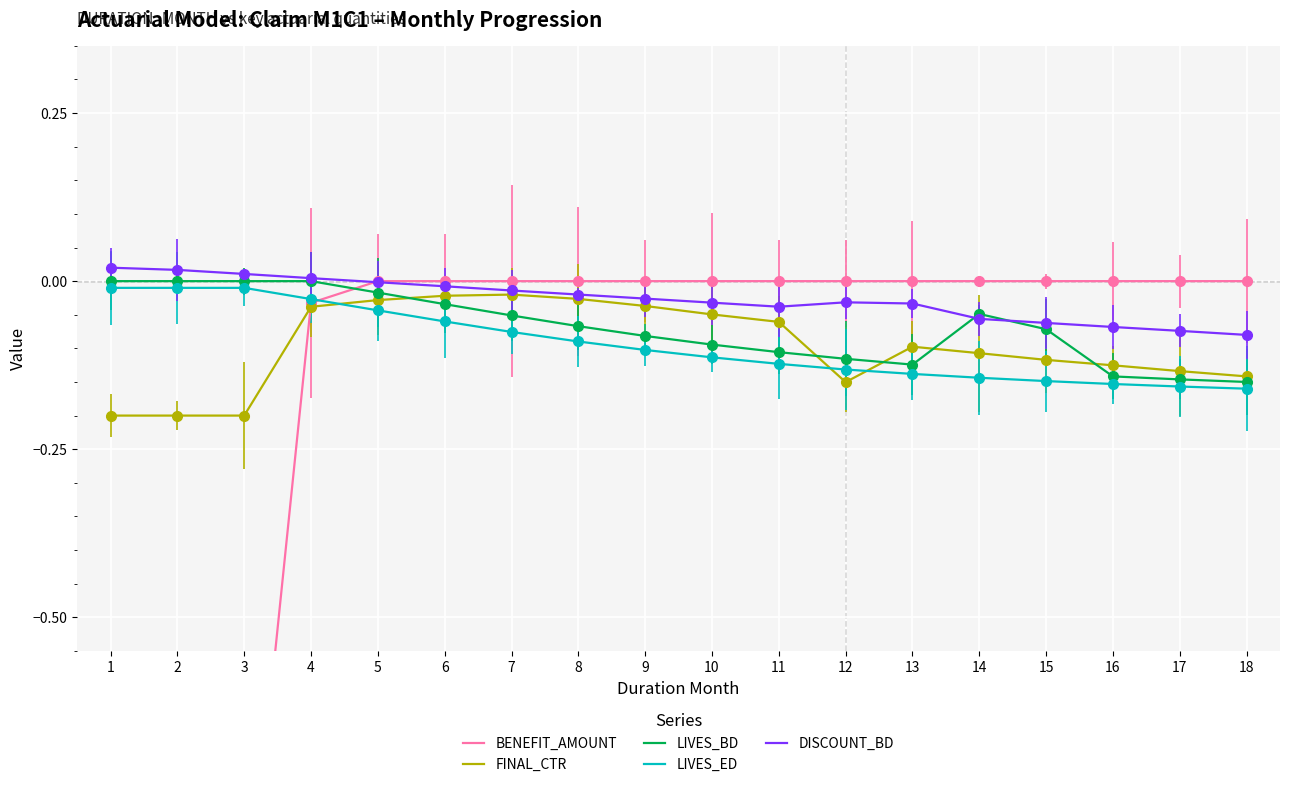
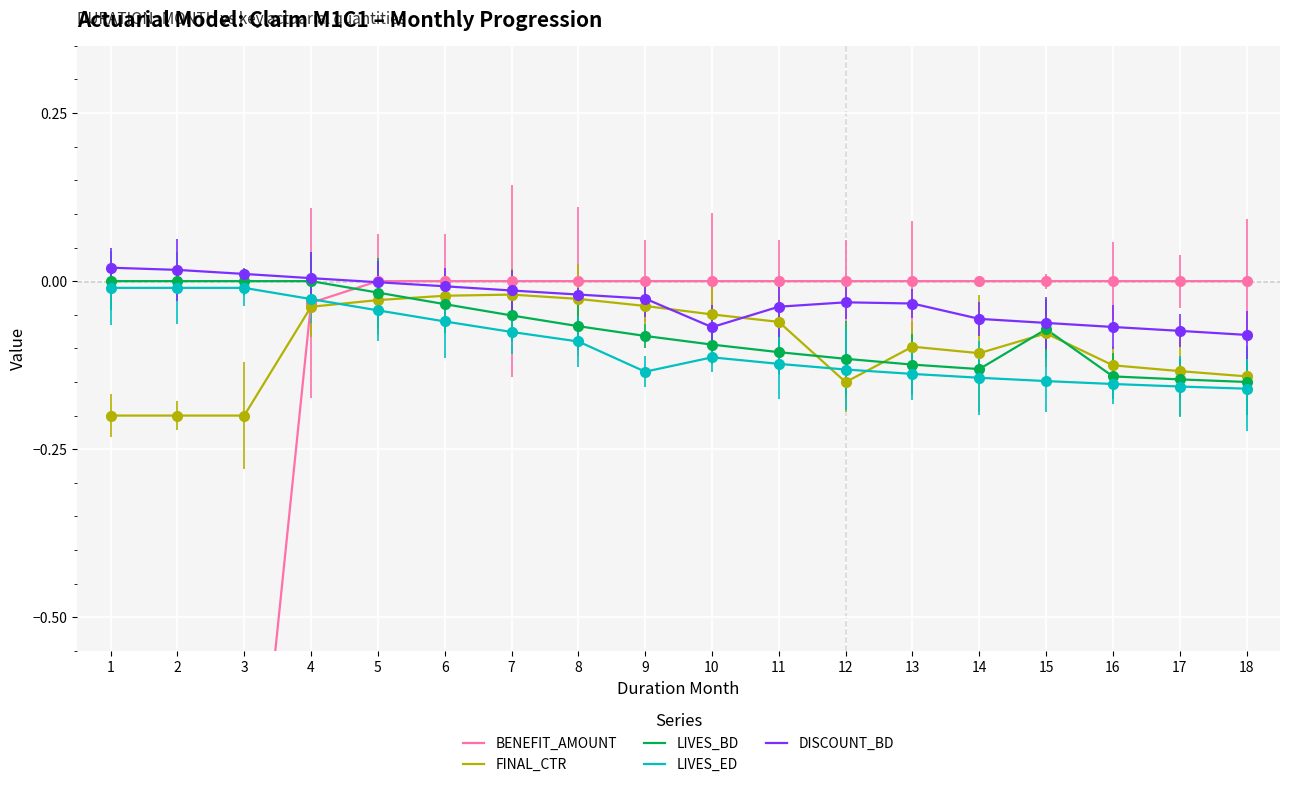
  {
    "BENEFIT_AMOUNT": {
      "4": -0.03,
      "6": 0.00,
      "7": 0.00,
      "8": 0.00,
      "9": 0.00,
      "10": 0.00,
      "11": 0.00,
      "12": 0.00,
      "13": 0.00,
      "14": 0.00,
      "15": 0.00,
      "16": 0.00,
      "17": 0.00,
      "18": 0.00
    },
    "FINAL_CTR": {
      "1": -0.20,
      "2": -0.20,
      "3": -0.20,
      "4": -0.04,
      "5": -0.03,
      "6": -0.02,
      "7": -0.02,
      "8": -0.03,
      "9": -0.04,
      "10": -0.05,
      "11": -0.06,
      "12": -0.15,
      "13": -0.10,
      "14": -0.11,
-     "15": -0.12,
+     "15": -0.08,
      "16": -0.13,
      "17": -0.13,
      "18": -0.14
    },
    "LIVES_BD": {
      "1": 0.00,
      "2": 0.00,
      "3": 0.00,
      "4": 0.00,
      "5": -0.02,
      "6": -0.03,
      "7": -0.05,
      "8": -0.07,
      "9": -0.08,
      "10": -0.09,
      "11": -0.11,
      "12": -0.12,
      "13": -0.12,
-     "14": -0.05,
+     "14": -0.13,
      "15": -0.07,
      "16": -0.14,
      "17": -0.15,
      "18": -0.15
    },
    "LIVES_ED": {
      "1": -0.01,
      "2": -0.01,
      "3": -0.01,
      "4": -0.03,
      "5": -0.04,
      "6": -0.06,
      "7": -0.08,
      "8": -0.09,
-     "9": -0.10,
+     "9": -0.13,
      "10": -0.11,
      "11": -0.12,
      "12": -0.13,
      "13": -0.14,
      "14": -0.14,
      "15": -0.15,
      "16": -0.15,
      "17": -0.16,
      "18": -0.16
    },
    "DISCOUNT_BD": {
      "1": 0.02,
      "2": 0.02,
      "3": 0.01,
      "4": 0.00,
      "6": -0.01,
      "7": -0.01,
      "8": -0.02,
      "9": -0.03,
-     "10": -0.03,
+     "10": -0.07,
      "11": -0.04,
      "12": -0.03,
      "13": -0.03,
      "14": -0.06,
      "15": -0.06,
      "16": -0.07,
      "17": -0.07,
      "18": -0.08
    }
  }
